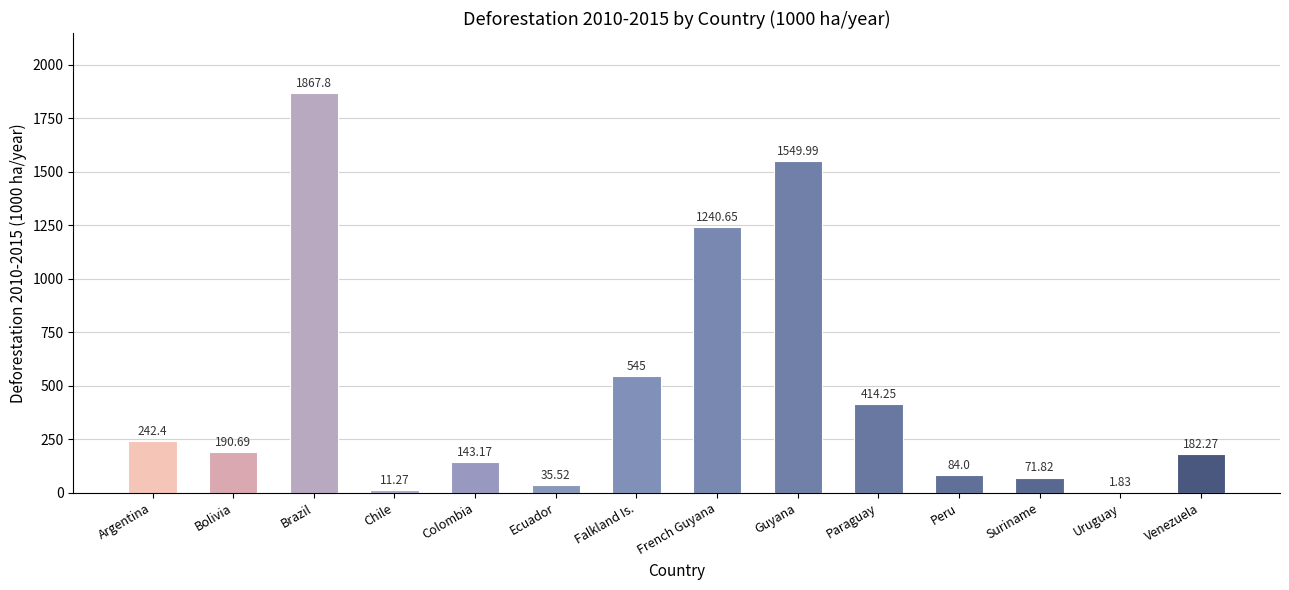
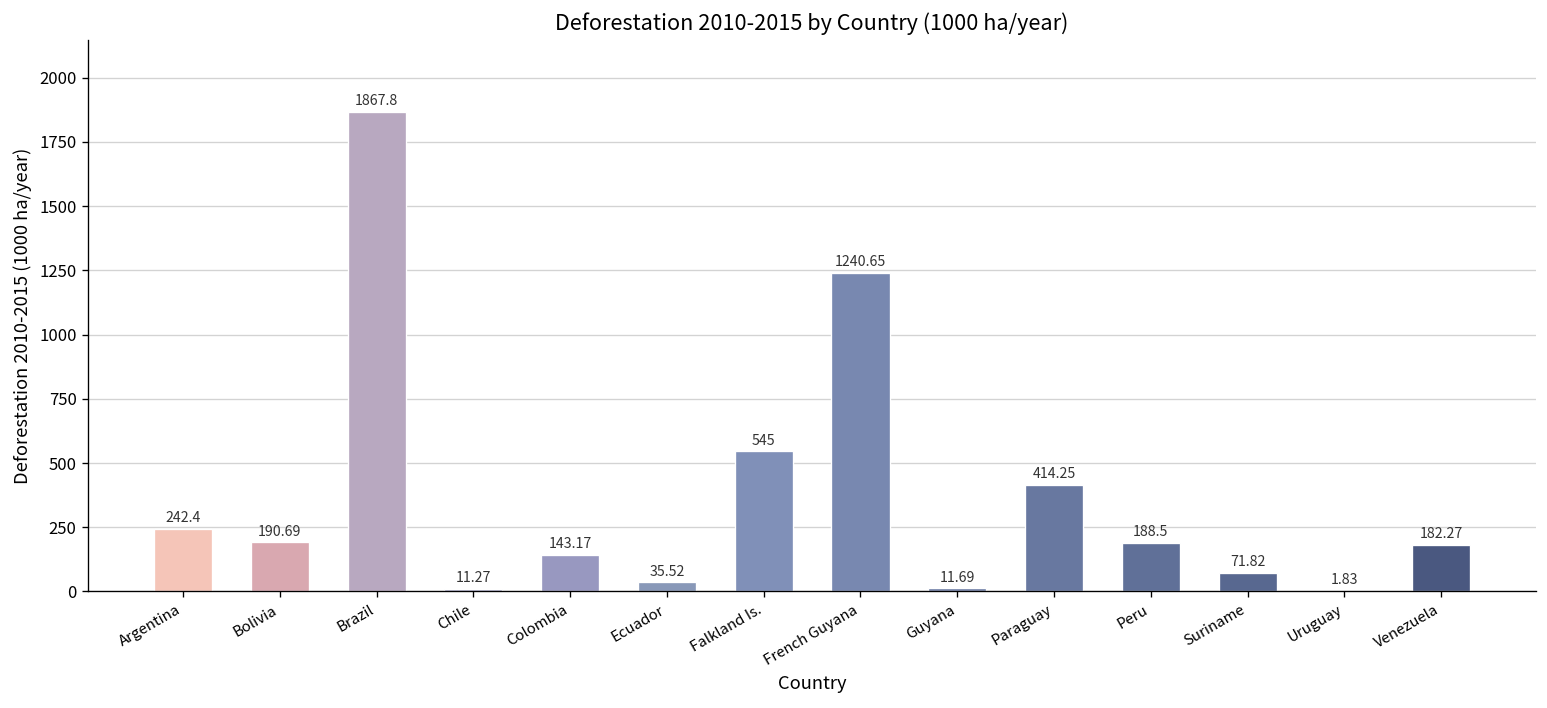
  {
    "Argentina": 242.4,
    "Bolivia": 190.69,
    "Brazil": 1867.8,
    "Chile": 11.27,
    "Colombia": 143.17,
    "Ecuador": 35.52,
    "Falkland Is.": 545,
    "French Guyana": 1240.65,
-   "Guyana": 1549.99,
+   "Guyana": 11.69,
    "Paraguay": 414.25,
-   "Peru": 84.0,
+   "Peru": 188.5,
    "Suriname": 71.82,
    "Uruguay": 1.83,
    "Venezuela": 182.27
  }
